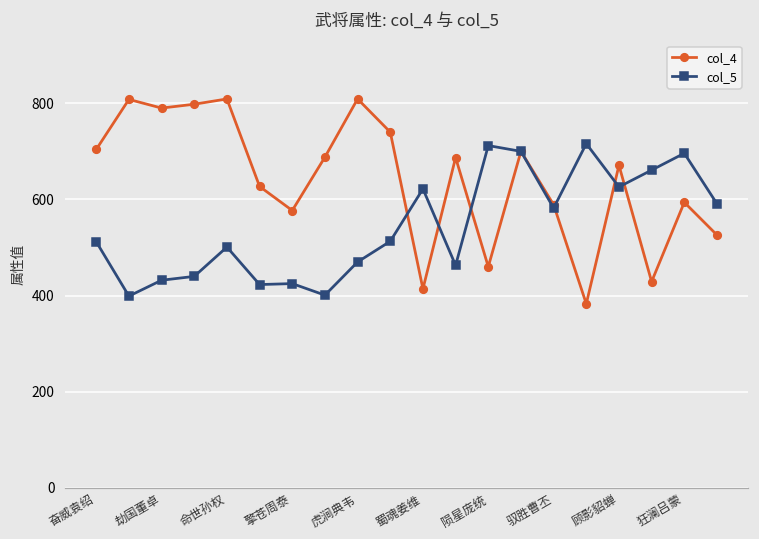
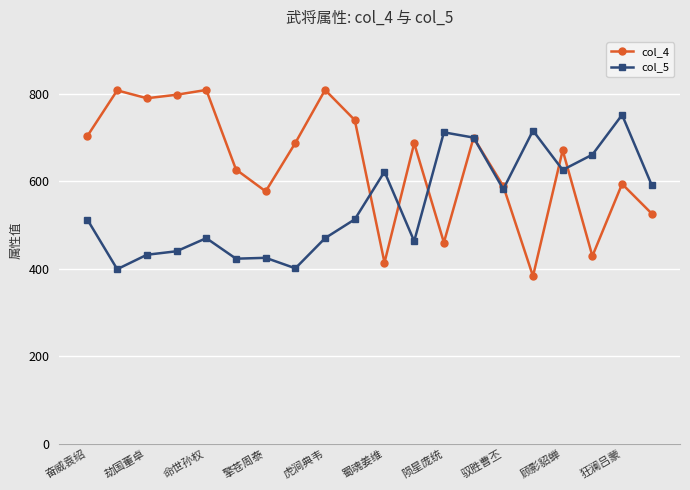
  {
    "col_4": {
      "奋威袁绍": 700,
      "劫国董卓": 790,
      "命世孙权": 810,
      "擎苍周泰": 580,
      "虎涧典韦": 810,
      "蜀魂姜维": 410,
      "陨星庞统": 460,
      "驭胜曹丕": 590,
      "顾影貂蝉": 670,
      "狂澜吕蒙": 590
    },
    "col_5": {
      "奋威袁绍": 510,
      "劫国董卓": 430,
-     "命世孙权": 500,
+     "命世孙权": 470,
      "擎苍周泰": 430,
      "虎涧典韦": 470,
      "蜀魂姜维": 620,
      "陨星庞统": 710,
      "驭胜曹丕": 580,
      "顾影貂蝉": 630,
-     "狂澜吕蒙": 700
+     "狂澜吕蒙": 750
    }
  }
